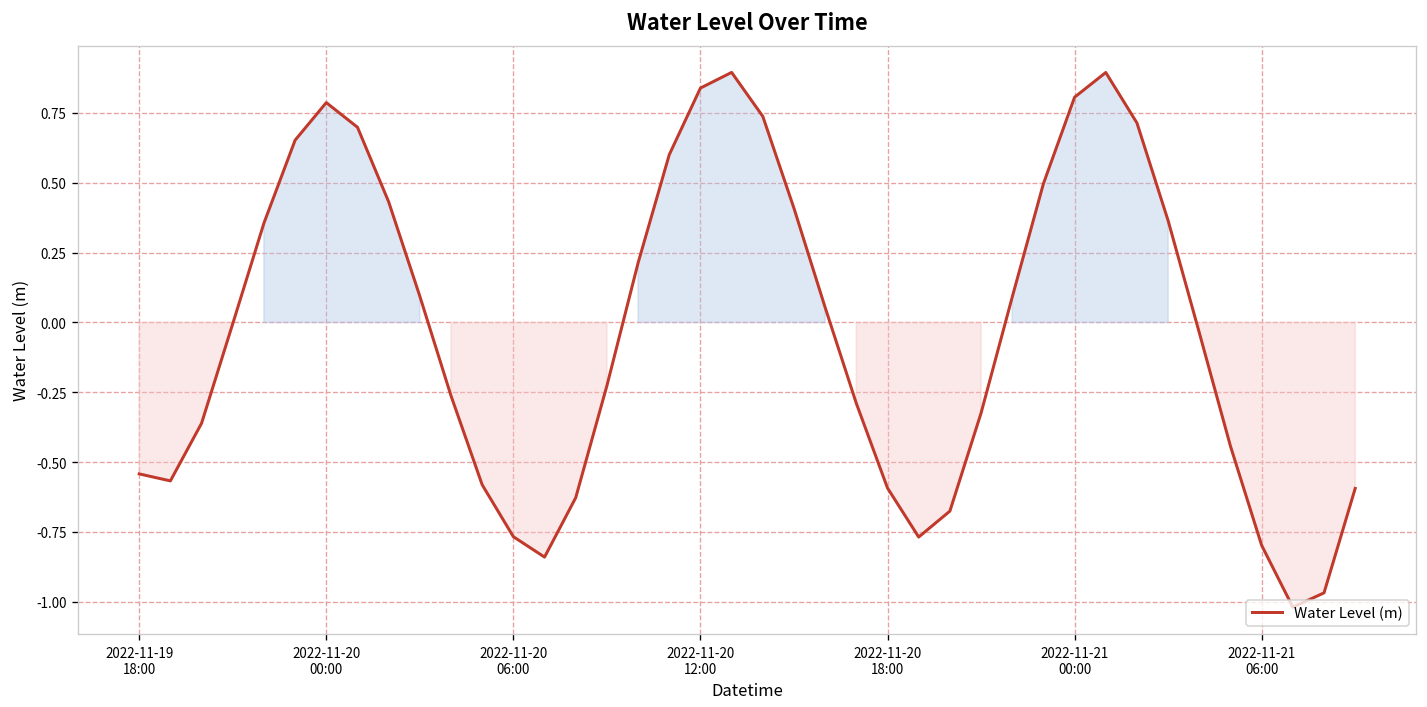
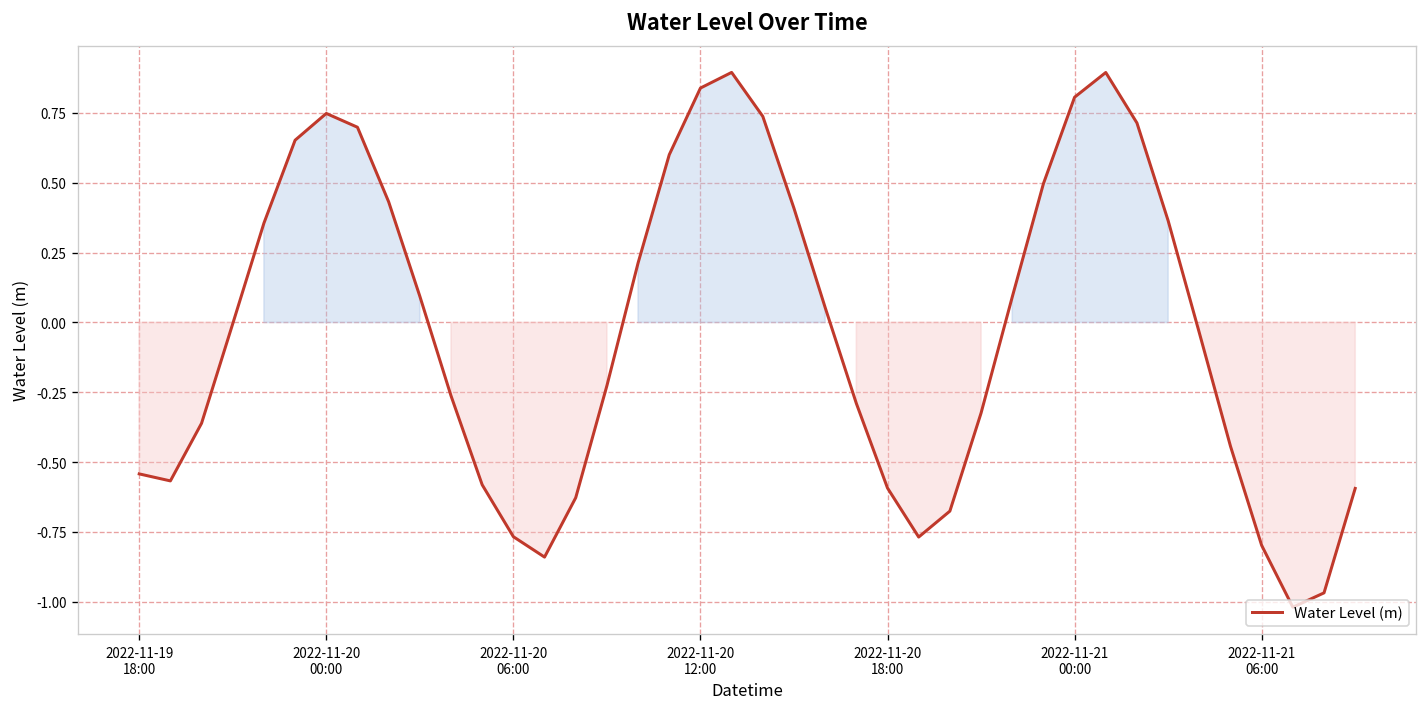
  {
    "2022-11-19 18:00": -0.54,
-   "2022-11-20 00:00": 0.79,
+   "2022-11-20 00:00": 0.75,
    "2022-11-20 06:00": -0.77,
    "2022-11-20 12:00": 0.84,
    "2022-11-20 18:00": -0.59,
    "2022-11-21 00:00": 0.81,
    "2022-11-21 06:00": -0.80
  }
